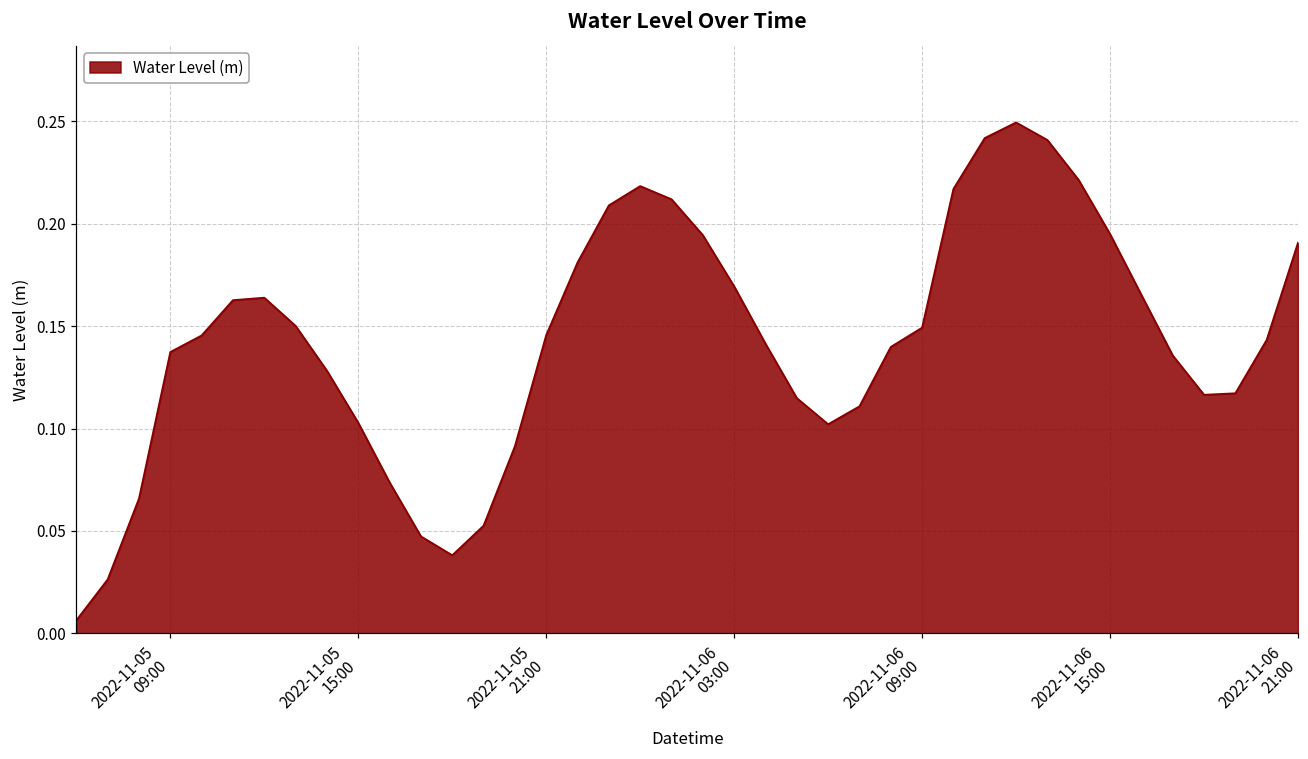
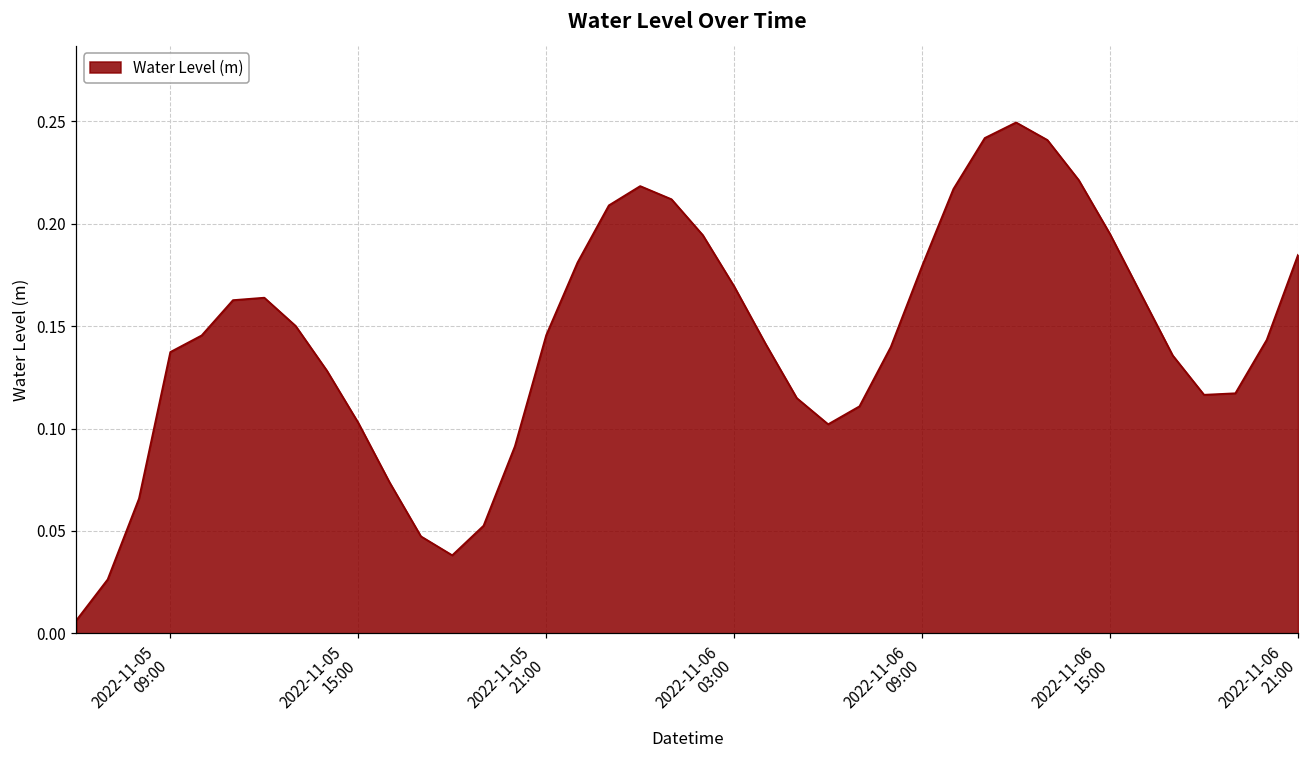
  {
    "2022-11-05 09:00": 0.137,
    "2022-11-05 15:00": 0.103,
    "2022-11-05 21:00": 0.146,
    "2022-11-06 03:00": 0.169,
-   "2022-11-06 09:00": 0.149,
+   "2022-11-06 09:00": 0.179,
    "2022-11-06 15:00": 0.195,
-   "2022-11-06 21:00": 0.191
+   "2022-11-06 21:00": 0.185
  }
